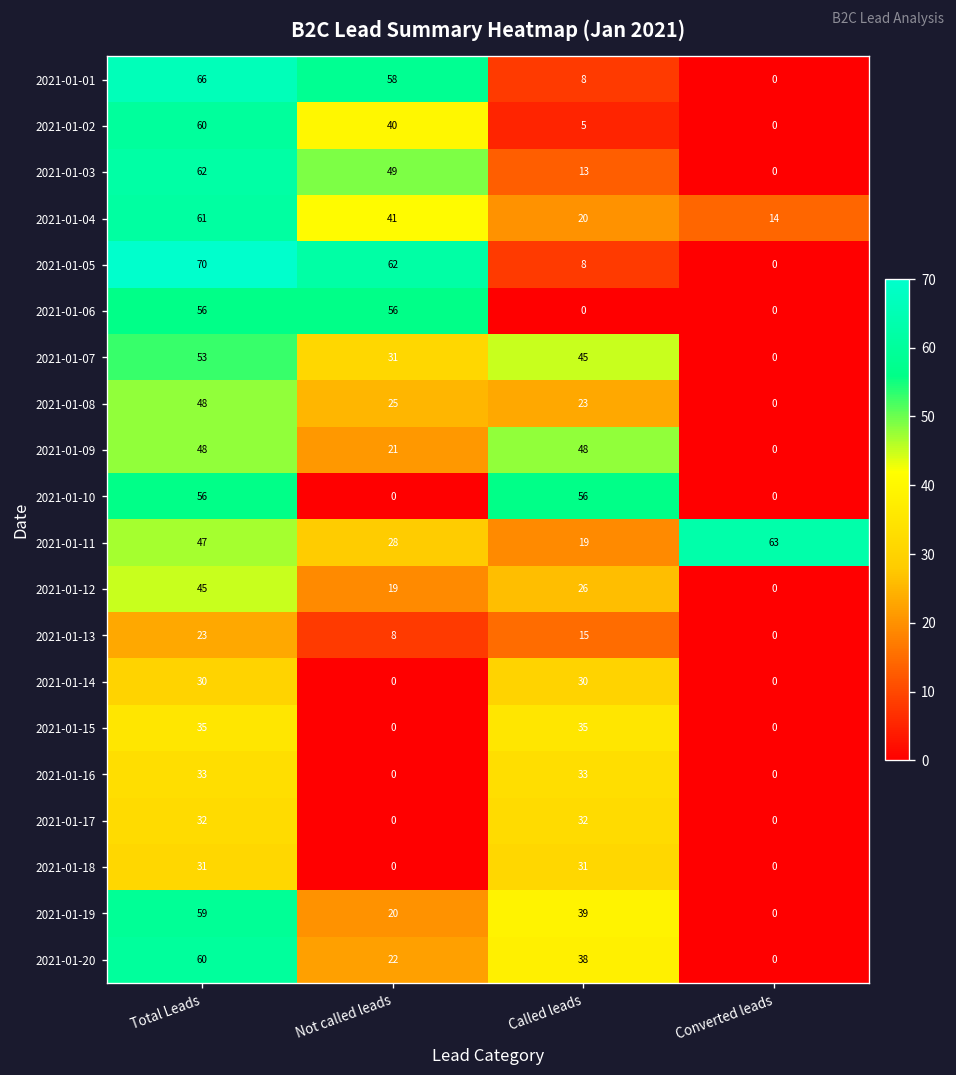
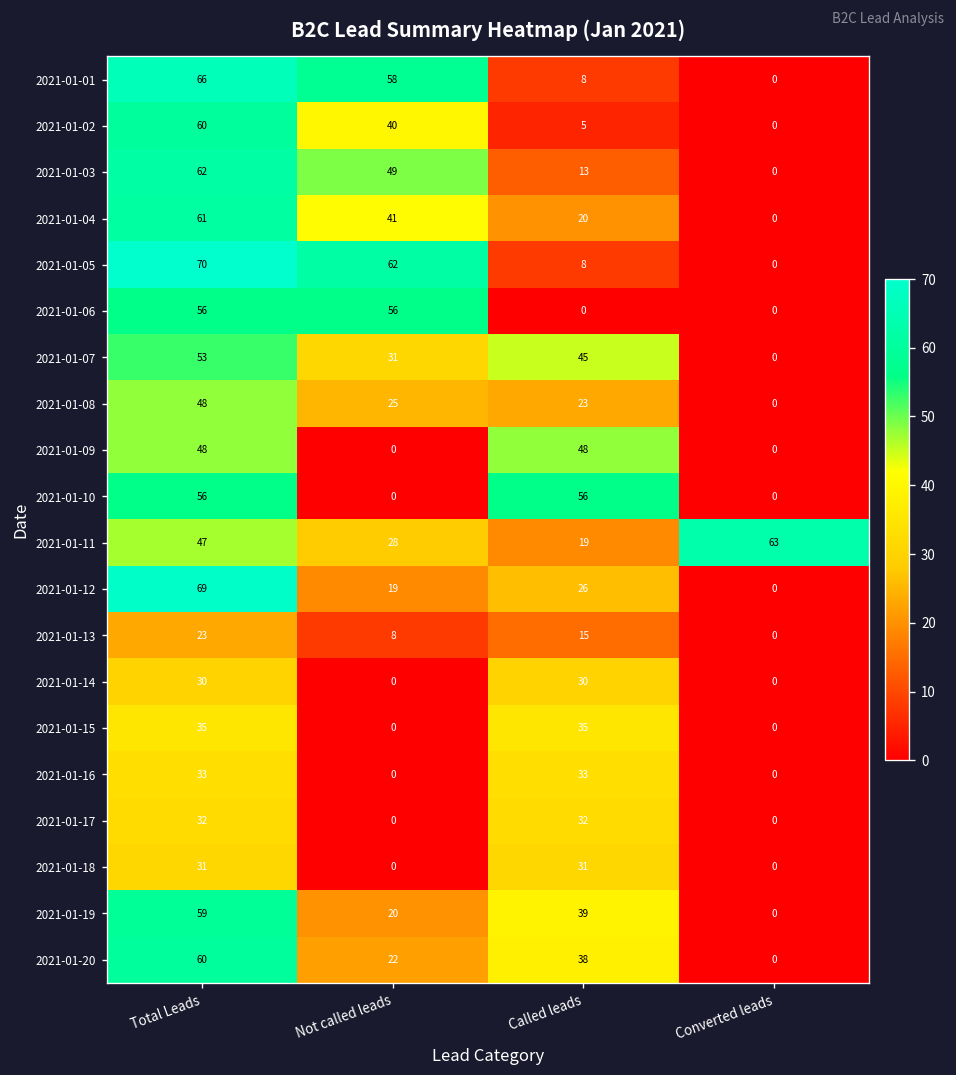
  {
    "2021-01-01": {
      "Total Leads": 66,
      "Not called leads": 58,
      "Called leads": 8,
      "Converted leads": 0
    },
    "2021-01-02": {
      "Total Leads": 60,
      "Not called leads": 40,
      "Called leads": 5,
      "Converted leads": 0
    },
    "2021-01-03": {
      "Total Leads": 62,
      "Not called leads": 49,
      "Called leads": 13,
      "Converted leads": 0
    },
    "2021-01-04": {
      "Total Leads": 61,
      "Not called leads": 41,
      "Called leads": 20,
-     "Converted leads": 14
+     "Converted leads": 0
    },
    "2021-01-05": {
      "Total Leads": 70,
      "Not called leads": 62,
      "Called leads": 8,
      "Converted leads": 0
    },
    "2021-01-06": {
      "Total Leads": 56,
      "Not called leads": 56,
      "Called leads": 0,
      "Converted leads": 0
    },
    "2021-01-07": {
      "Total Leads": 53,
      "Not called leads": 31,
      "Called leads": 45,
      "Converted leads": 0
    },
    "2021-01-08": {
      "Total Leads": 48,
      "Not called leads": 25,
      "Called leads": 23,
      "Converted leads": 0
    },
    "2021-01-09": {
      "Total Leads": 48,
-     "Not called leads": 21,
+     "Not called leads": 0,
      "Called leads": 48,
      "Converted leads": 0
    },
    "2021-01-10": {
      "Total Leads": 56,
      "Not called leads": 0,
      "Called leads": 56,
      "Converted leads": 0
    },
    "2021-01-11": {
      "Total Leads": 47,
      "Not called leads": 28,
      "Called leads": 19,
      "Converted leads": 63
    },
    "2021-01-12": {
-     "Total Leads": 45,
+     "Total Leads": 69,
      "Not called leads": 19,
      "Called leads": 26,
      "Converted leads": 0
    },
    "2021-01-13": {
      "Total Leads": 23,
      "Not called leads": 8,
      "Called leads": 15,
      "Converted leads": 0
    },
    "2021-01-14": {
      "Total Leads": 30,
      "Not called leads": 0,
      "Called leads": 30,
      "Converted leads": 0
    },
    "2021-01-15": {
      "Total Leads": 35,
      "Not called leads": 0,
      "Called leads": 35,
      "Converted leads": 0
    },
    "2021-01-16": {
      "Total Leads": 33,
      "Not called leads": 0,
      "Called leads": 33,
      "Converted leads": 0
    },
    "2021-01-17": {
      "Total Leads": 32,
      "Not called leads": 0,
      "Called leads": 32,
      "Converted leads": 0
    },
    "2021-01-18": {
      "Total Leads": 31,
      "Not called leads": 0,
      "Called leads": 31,
      "Converted leads": 0
    },
    "2021-01-19": {
      "Total Leads": 59,
      "Not called leads": 20,
      "Called leads": 39,
      "Converted leads": 0
    },
    "2021-01-20": {
      "Total Leads": 60,
      "Not called leads": 22,
      "Called leads": 38,
      "Converted leads": 0
    }
  }
